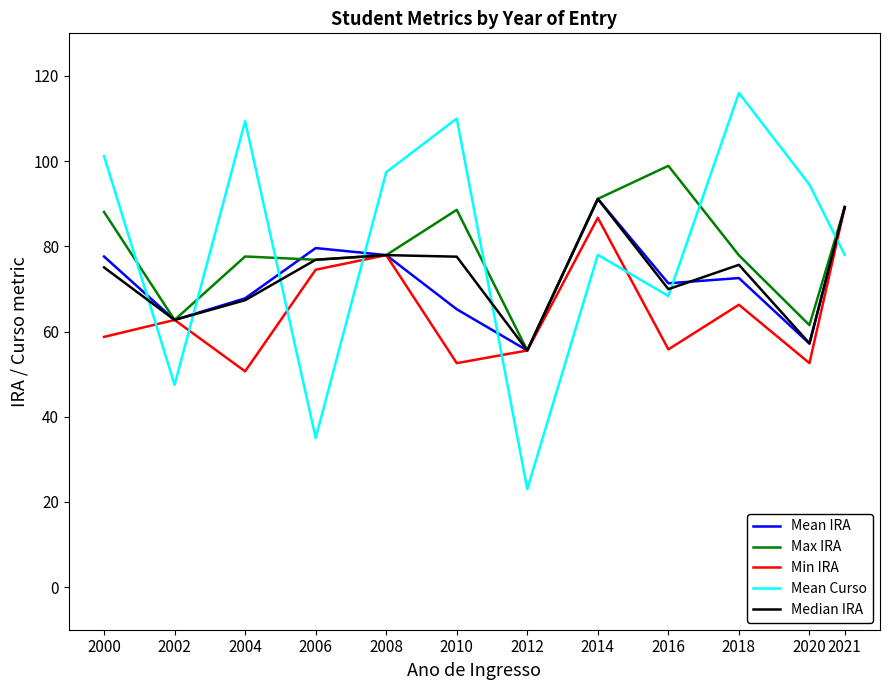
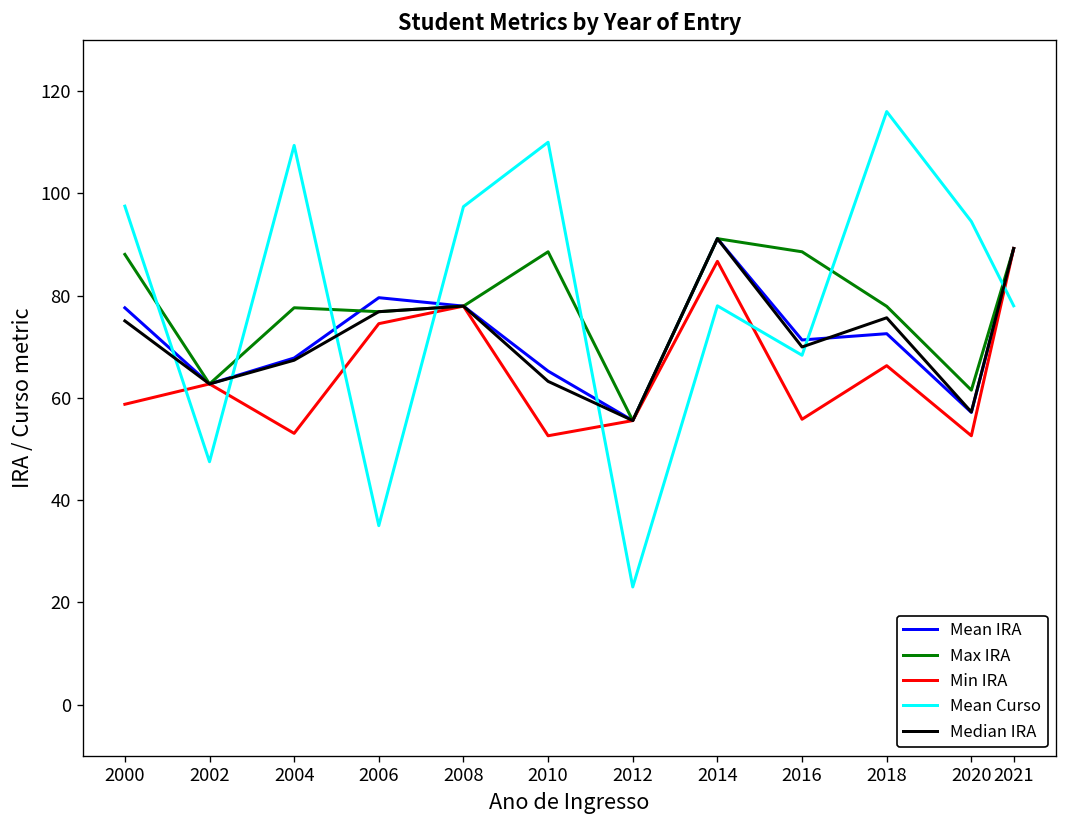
  {
    "Mean IRA": {
      "2000": 78,
      "2006": 80,
      "2010": 65,
      "2016": 71,
      "2018": 73
    },
    "Max IRA": {
      "2000": 88,
      "2004": 78,
      "2010": 89,
-     "2016": 99,
+     "2016": 89,
      "2018": 78,
      "2020": 62
    },
    "Min IRA": {
      "2000": 59,
-     "2004": 51,
+     "2004": 53,
      "2006": 75,
      "2010": 53,
      "2014": 87,
      "2016": 56,
      "2018": 66,
      "2020": 53
    },
    "Mean Curso": {
-     "2000": 101,
+     "2000": 98,
      "2002": 48,
      "2004": 109,
      "2006": 35,
      "2008": 97,
      "2010": 110,
      "2012": 23,
      "2014": 78,
      "2016": 68,
      "2018": 116,
      "2020": 95,
      "2021": 78
    },
    "Median IRA": {
      "2000": 75,
-     "2010": 78,
+     "2010": 63,
      "2016": 70,
      "2018": 76
    }
  }
